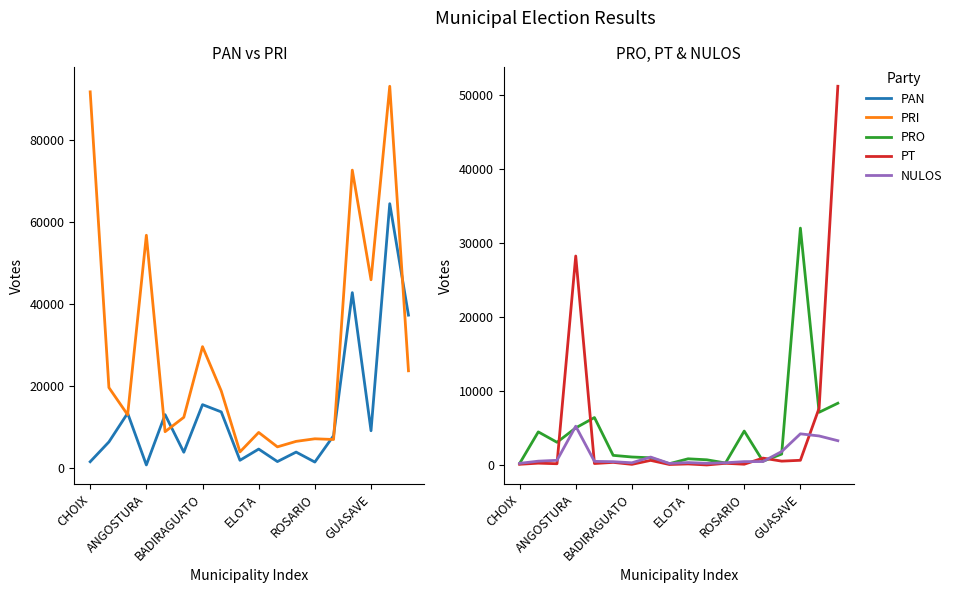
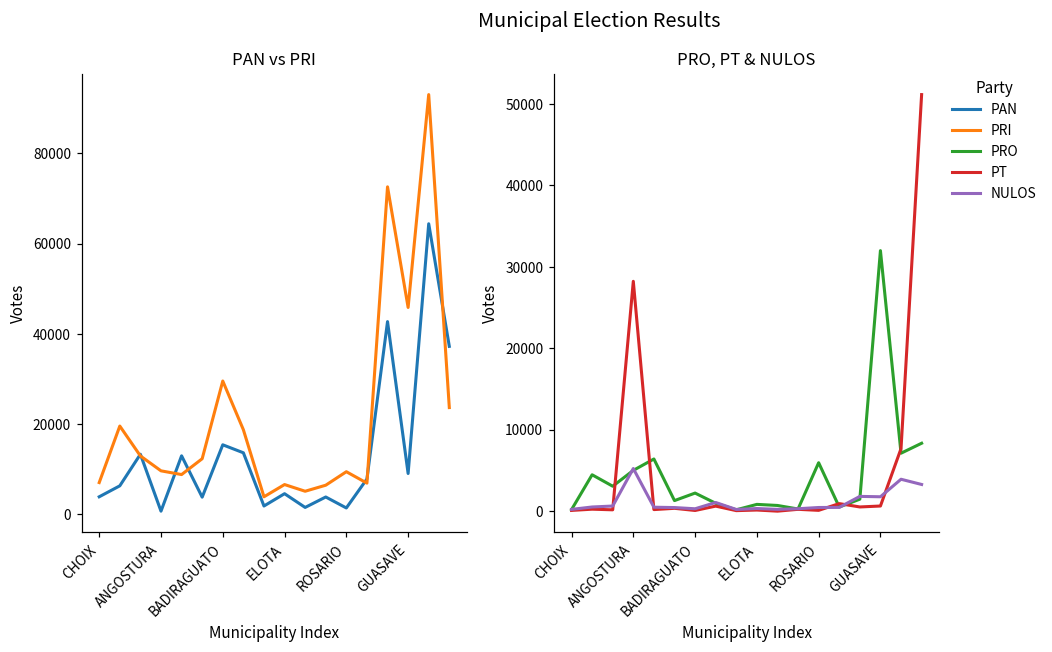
  {
    "PAN vs PRI": {
      "PAN": {
-       "CHOIX": 2000,
+       "CHOIX": 4000,
        "ANGOSTURA": 1000,
        "BADIRAGUATO": 15000,
        "ELOTA": 5000,
        "ROSARIO": 1000,
        "GUASAVE": 9000
      },
      "PRI": {
-       "CHOIX": 92000,
-       "ANGOSTURA": 57000,
+       "CHOIX": 7000,
+       "ANGOSTURA": 10000,
        "BADIRAGUATO": 30000,
-       "ELOTA": 9000,
-       "ROSARIO": 7000,
+       "ELOTA": 7000,
+       "ROSARIO": 9000,
        "GUASAVE": 46000
      }
    },
    "PRO, PT & NULOS": {
      "PRO": {
-       "BADIRAGUATO": 1000,
+       "BADIRAGUATO": 2000,
        "ELOTA": 1000,
-       "ROSARIO": 5000,
+       "ROSARIO": 6000,
        "GUASAVE": 32000
      },
      "PT": {
        "ANGOSTURA": 28000,
        "ROSARIO": 0,
        "GUASAVE": 1000
      },
      "NULOS": {
        "ROSARIO": 0,
-       "GUASAVE": 4000
+       "GUASAVE": 2000
      }
    }
  }
